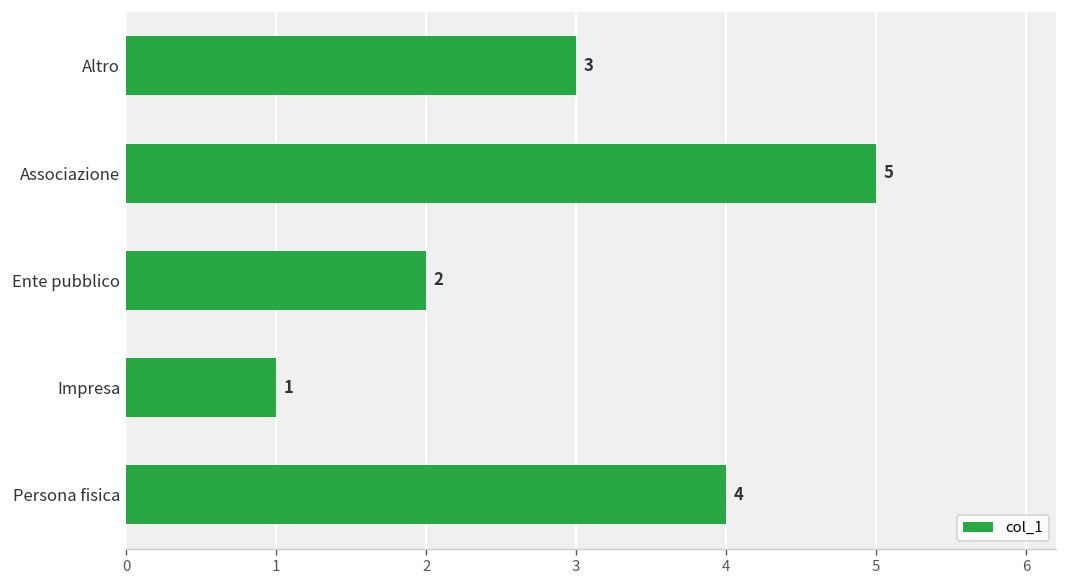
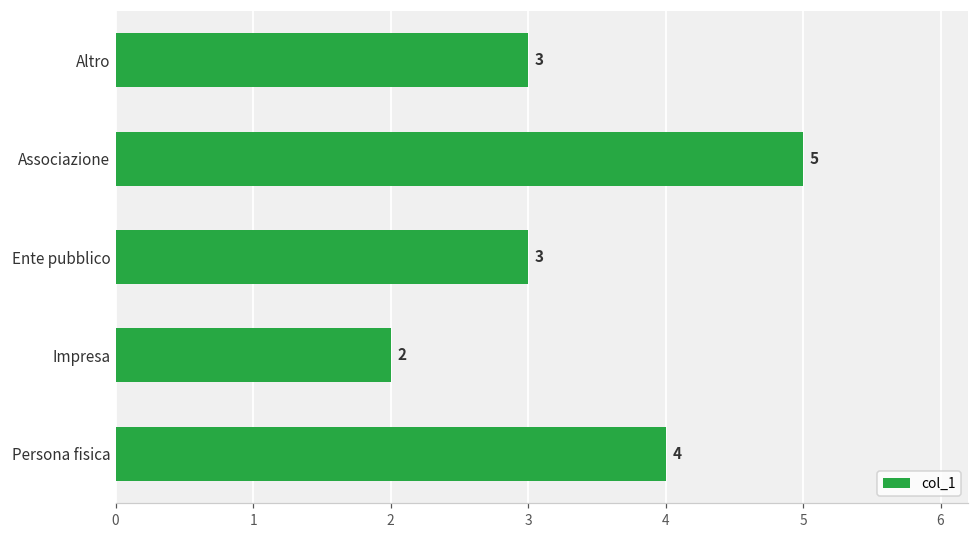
  {
    "Altro": 3,
    "Associazione": 5,
-   "Ente pubblico": 2,
-   "Impresa": 1,
+   "Ente pubblico": 3,
+   "Impresa": 2,
    "Persona fisica": 4
  }
